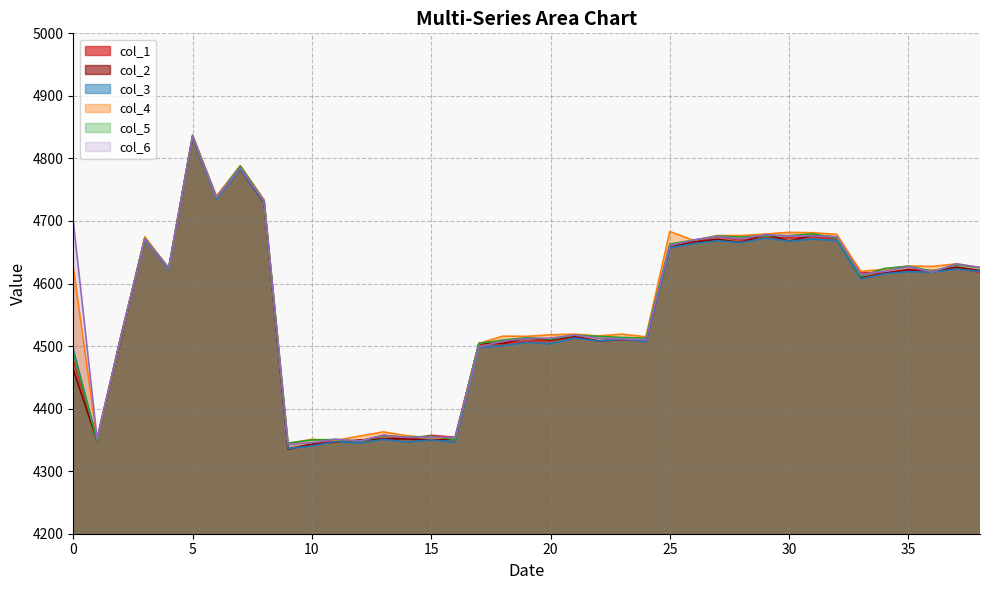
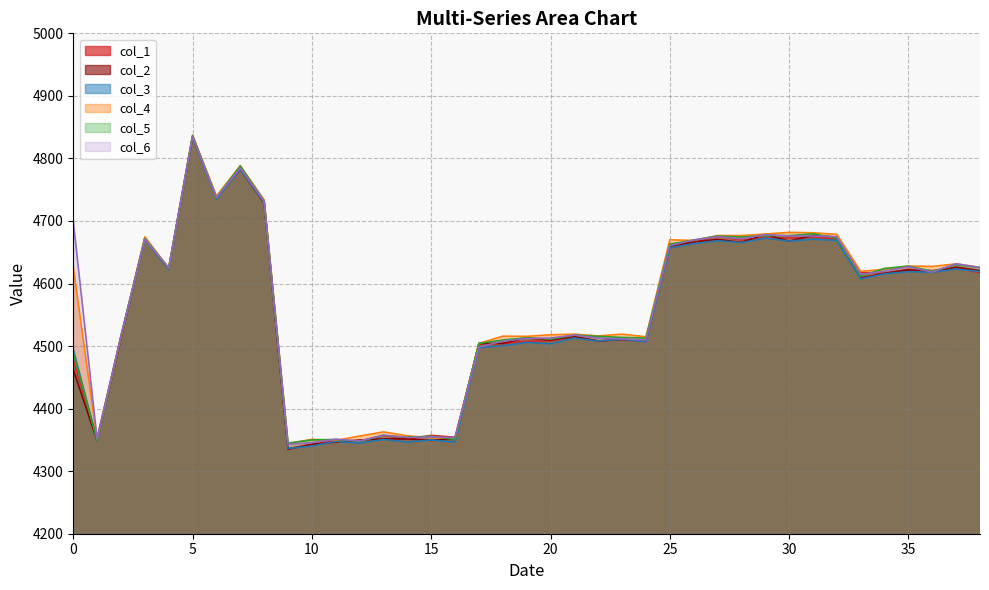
  {
    "col_1": {
      "0": 4480
    },
    "col_2": {
      "0": 4460
    },
    "col_3": {
      "0": 4490,
      "20": 4500
    },
    "col_4": {
      "0": 4630,
      "20": 4520,
-     "25": 4680,
+     "25": 4670,
      "30": 4680
    },
    "col_5": {
      "0": 4490
    },
    "col_6": {
      "0": 4700
    }
  }
